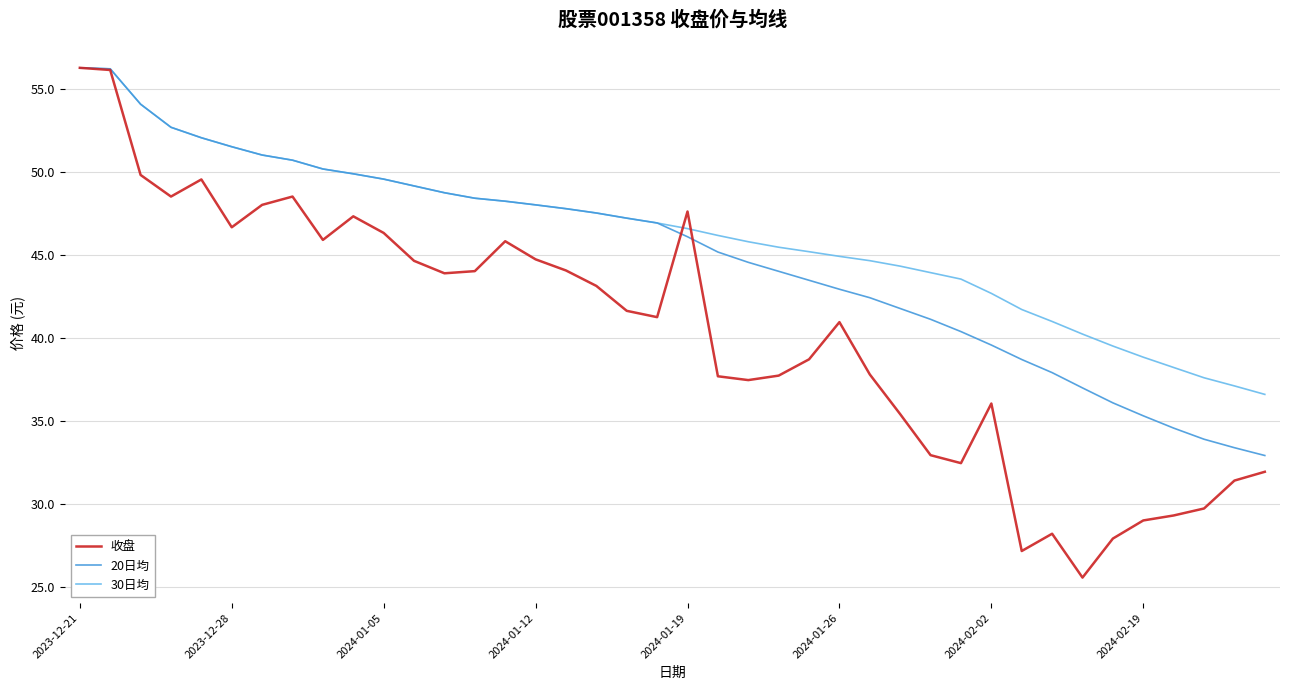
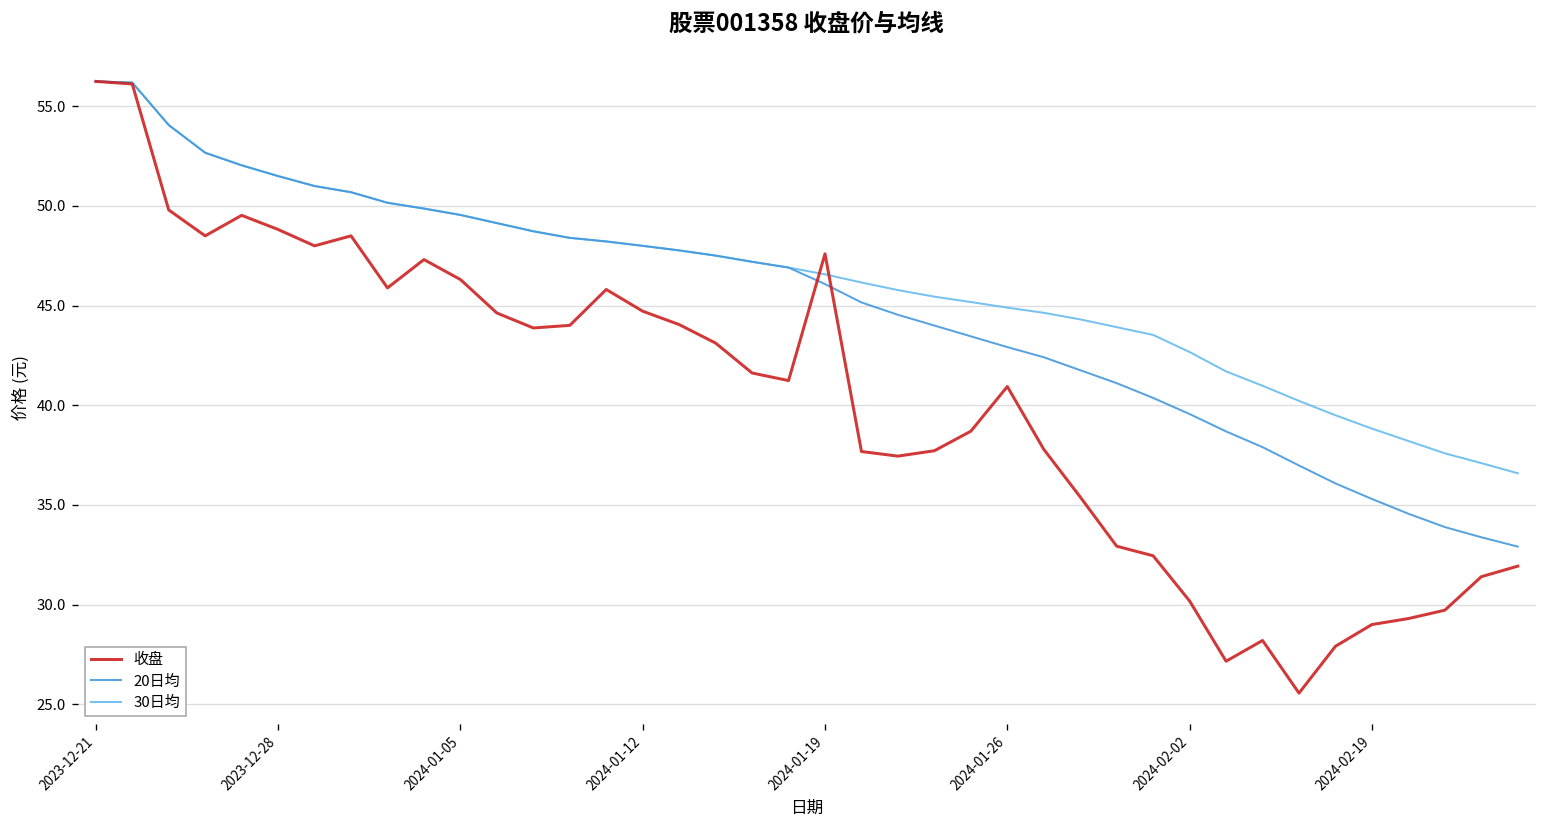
  {
    "收盘": {
-     "2023-12-28": 46.7,
+     "2023-12-28": 48.8,
      "2024-01-05": 46.3,
      "2024-01-12": 44.7,
      "2024-01-19": 47.6,
      "2024-01-26": 40.9,
-     "2024-02-02": 36.0,
+     "2024-02-02": 30.2,
      "2024-02-19": 29.0
    }
  }
